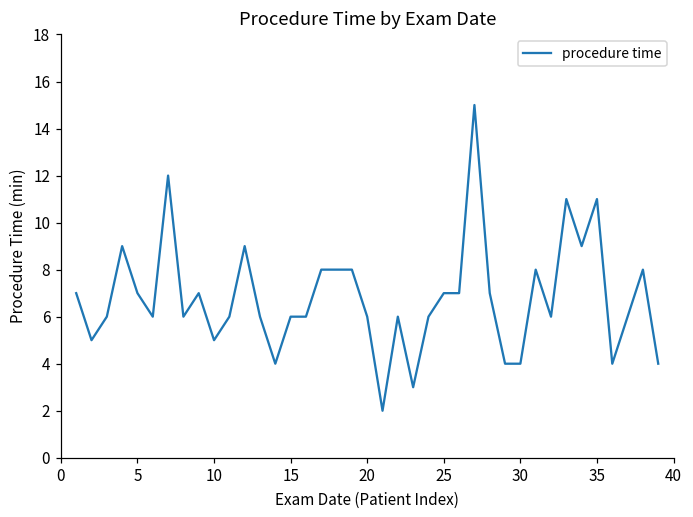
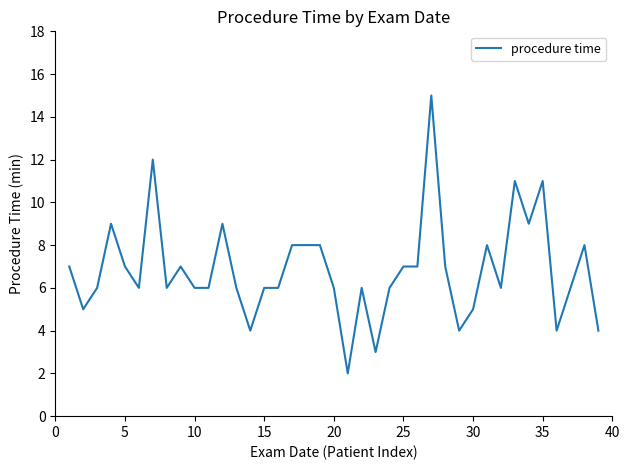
  {
    "5": 7,
-   "10": 5,
+   "10": 6,
    "15": 6,
    "20": 6,
    "25": 7,
-   "30": 4,
+   "30": 5,
    "35": 11
  }
